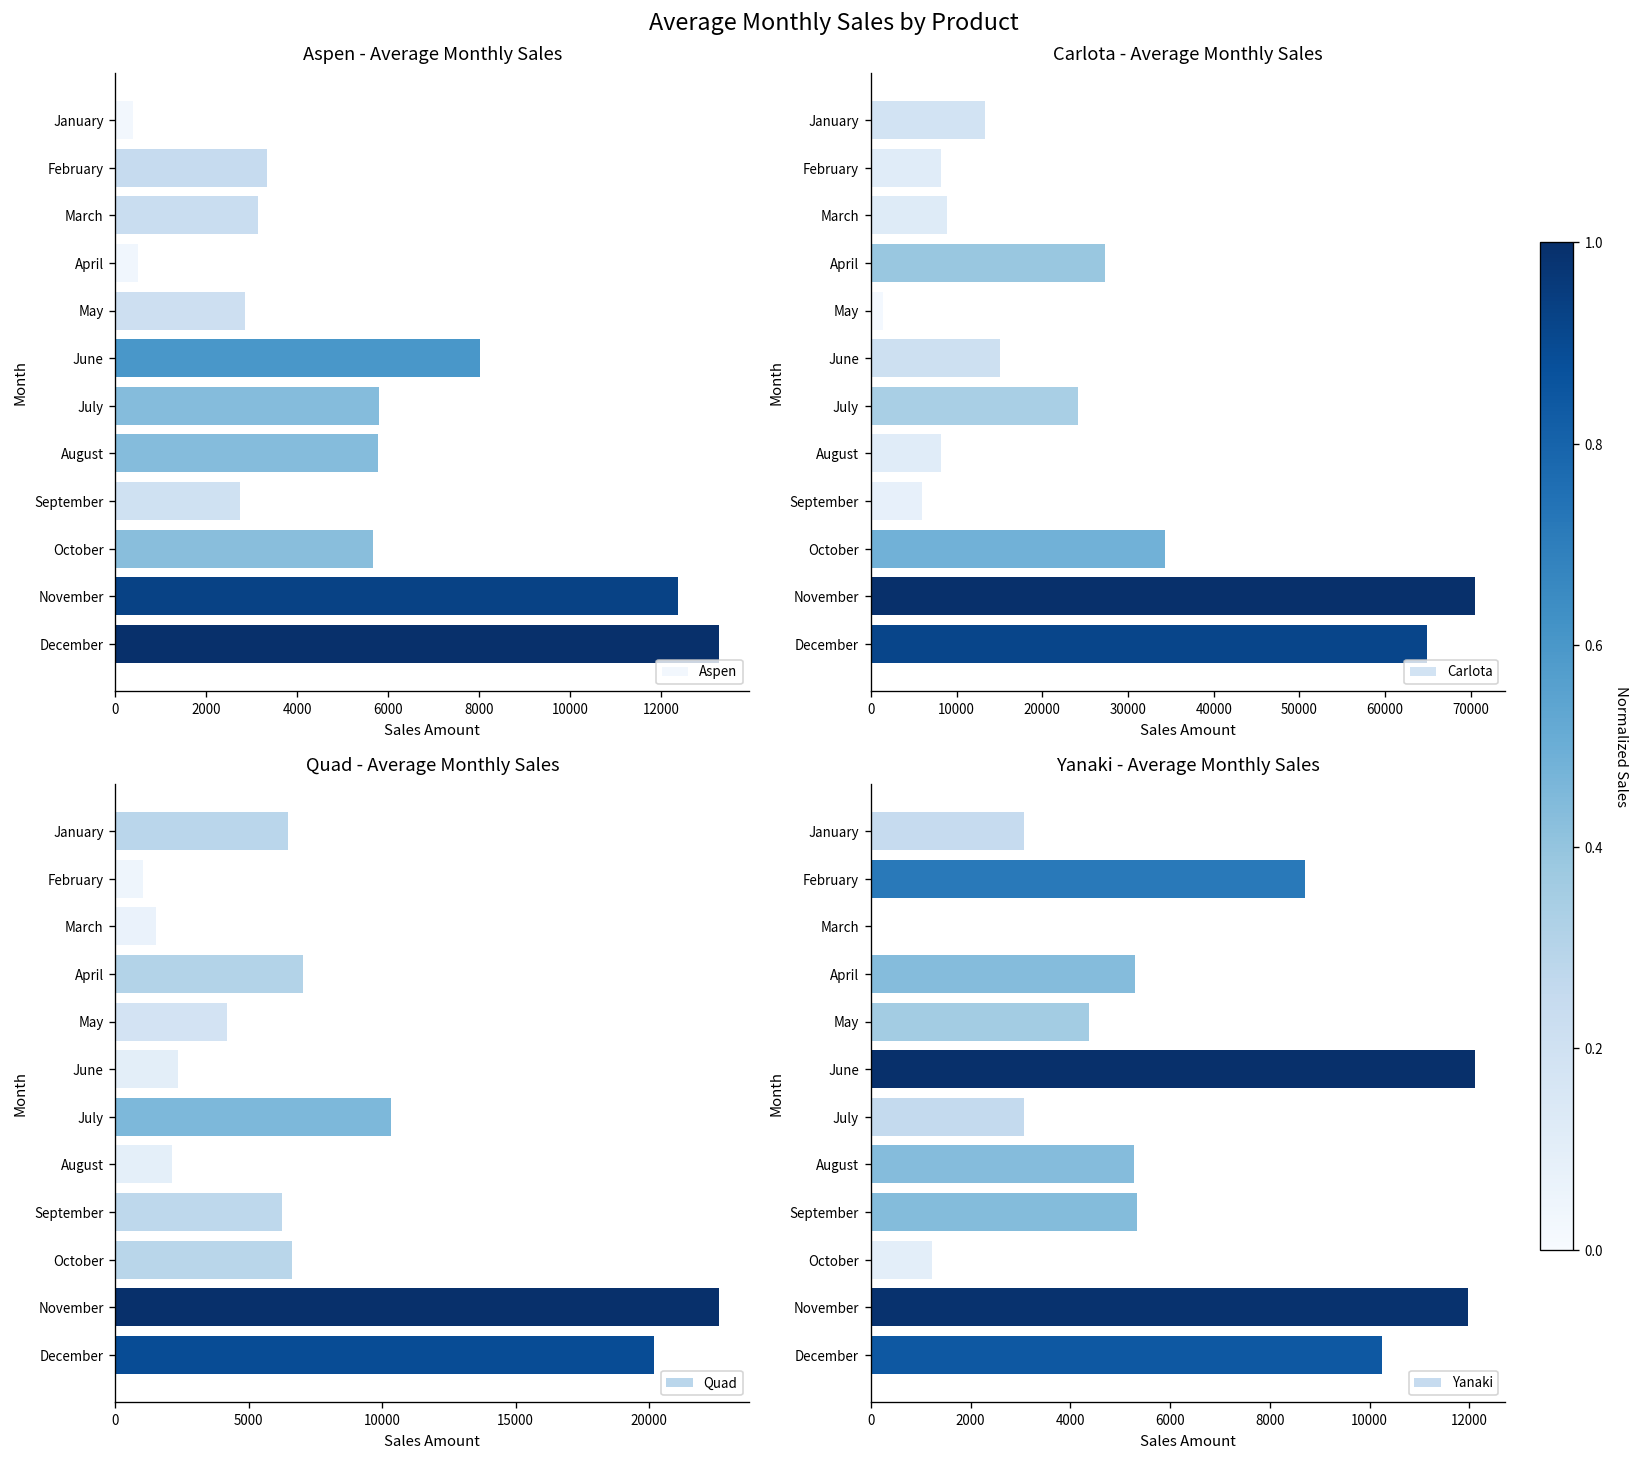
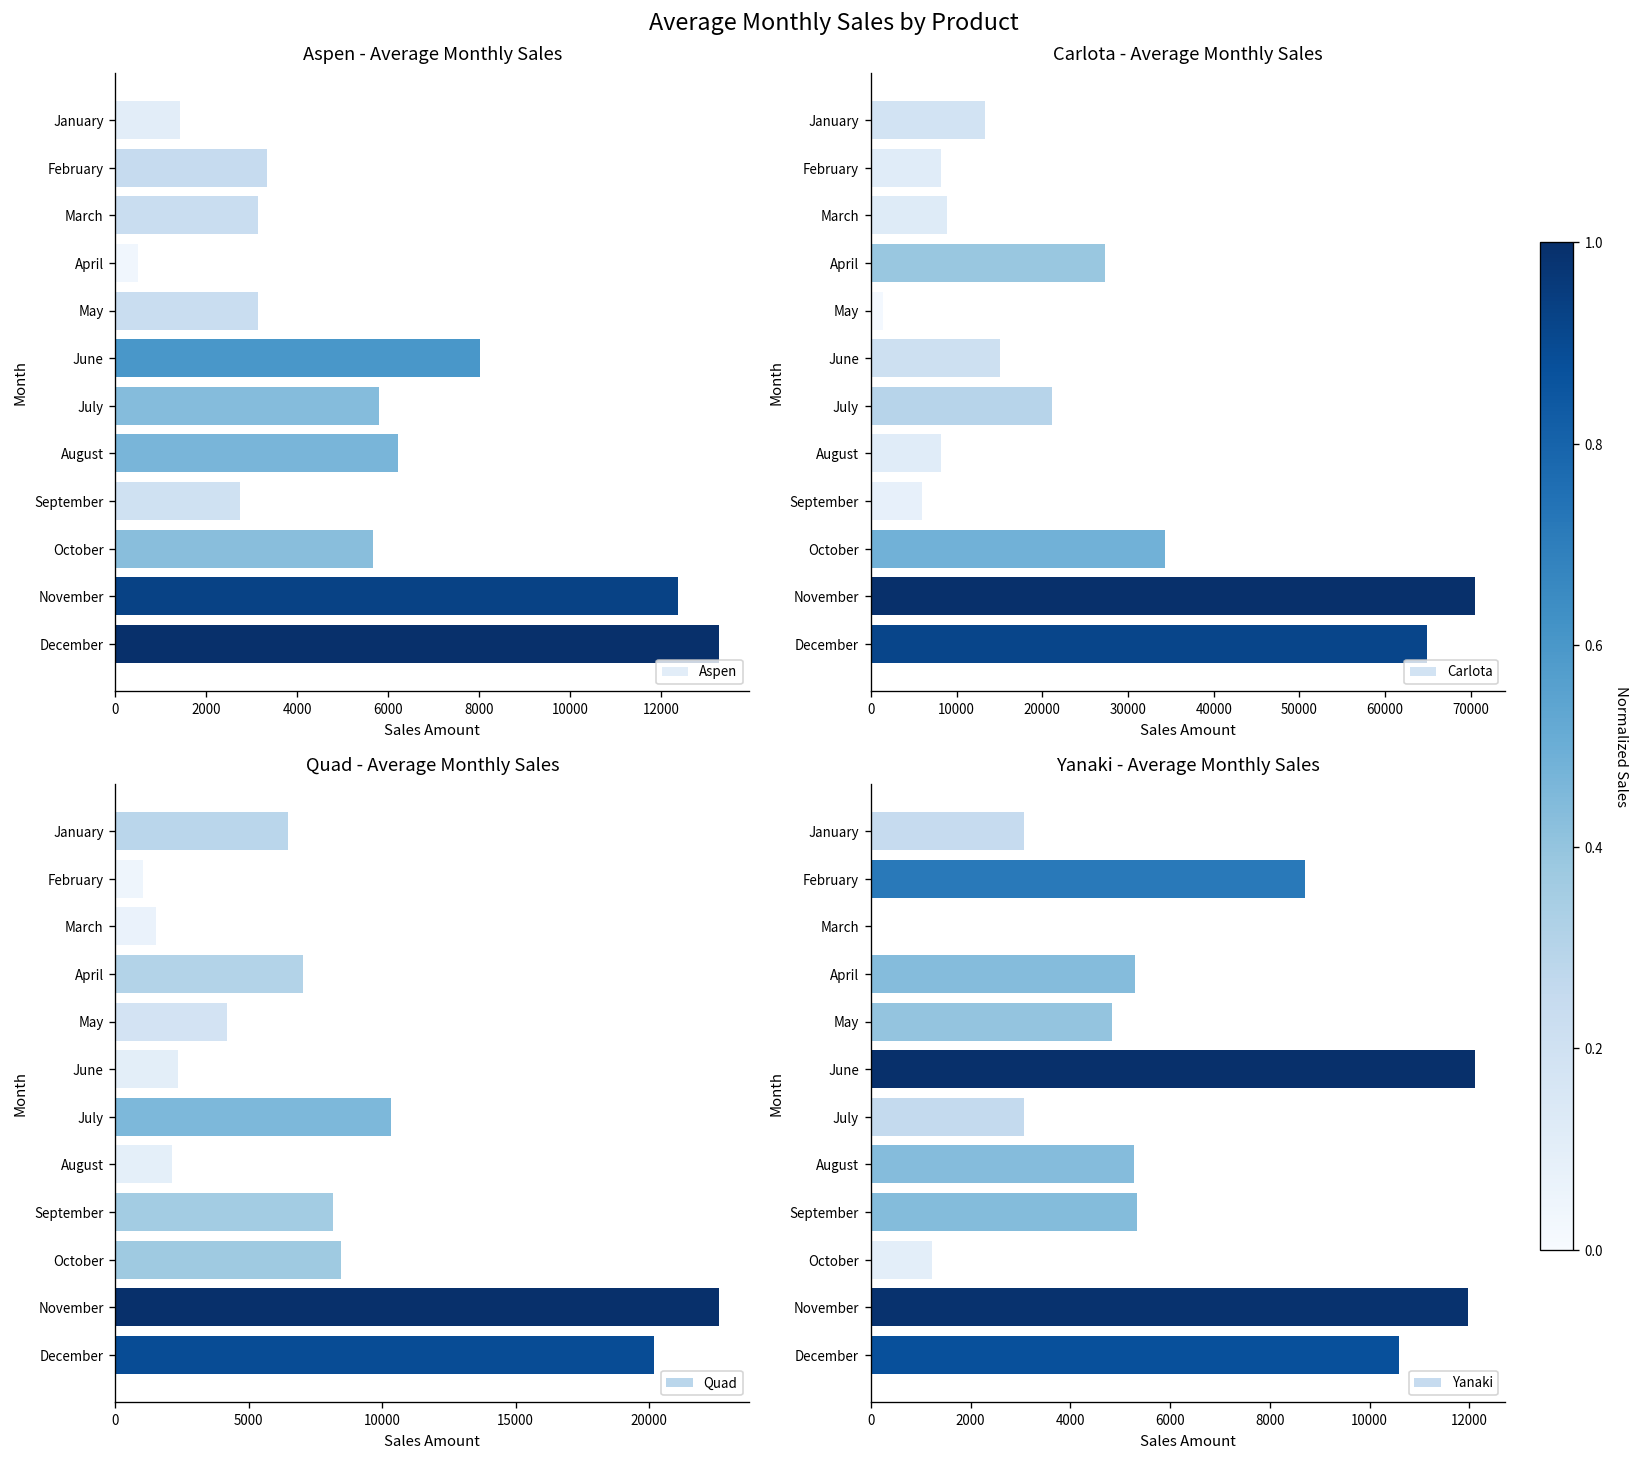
  {
    "Aspen - Average Monthly Sales": {
-     "January": 400,
+     "January": 1400,
      "February": 3300,
      "March": 3100,
      "April": 500,
-     "May": 2900,
+     "May": 3100,
      "June": 8000,
      "July": 5800,
-     "August": 5800,
+     "August": 6200,
      "September": 2700,
      "October": 5700,
      "November": 12400,
      "December": 13300
    },
    "Carlota - Average Monthly Sales": {
      "January": 13000,
      "February": 8000,
      "March": 9000,
      "April": 27000,
      "May": 1000,
      "June": 15000,
-     "July": 24000,
+     "July": 21000,
      "August": 8000,
      "September": 6000,
      "October": 34000,
      "November": 70000,
      "December": 65000
    },
    "Quad - Average Monthly Sales": {
      "January": 6500,
      "February": 1000,
      "March": 1500,
      "April": 7000,
      "May": 4200,
      "June": 2300,
      "July": 10300,
      "August": 2100,
-     "September": 6300,
-     "October": 6600,
+     "September": 8100,
+     "October": 8400,
      "November": 22600,
      "December": 20200
    },
    "Yanaki - Average Monthly Sales": {
      "January": 3100,
      "February": 8700,
      "March": 0,
      "April": 5300,
-     "May": 4400,
+     "May": 4800,
      "June": 12100,
      "July": 3100,
      "August": 5300,
      "September": 5300,
      "October": 1200,
      "November": 12000,
-     "December": 10300
+     "December": 10600
    }
  }
